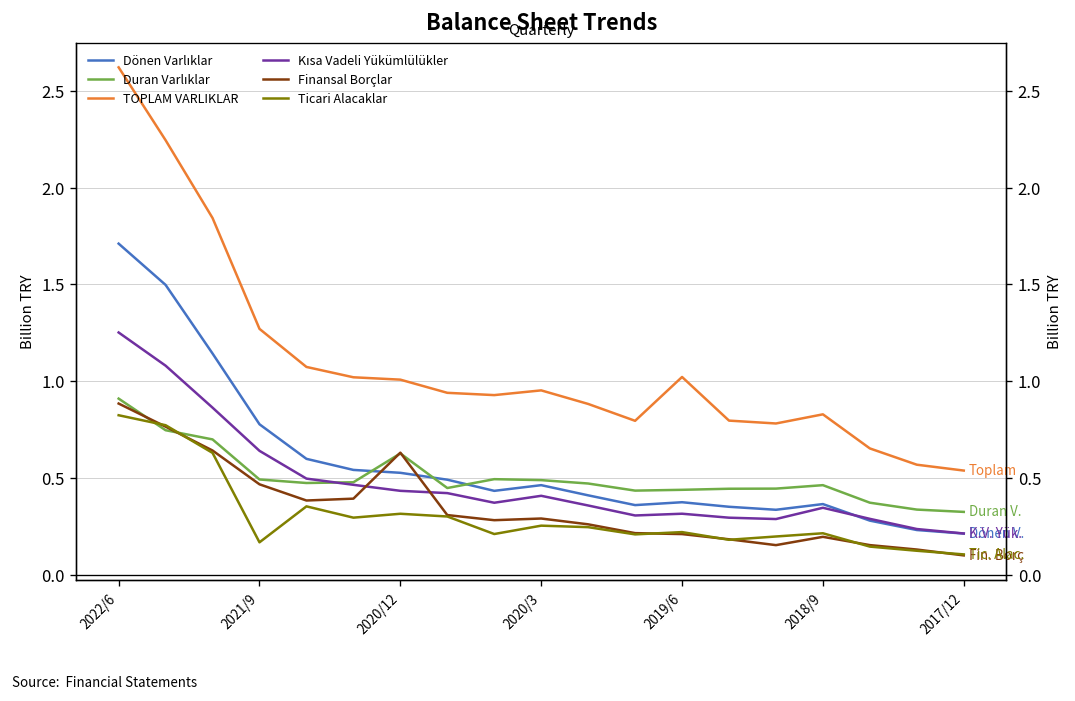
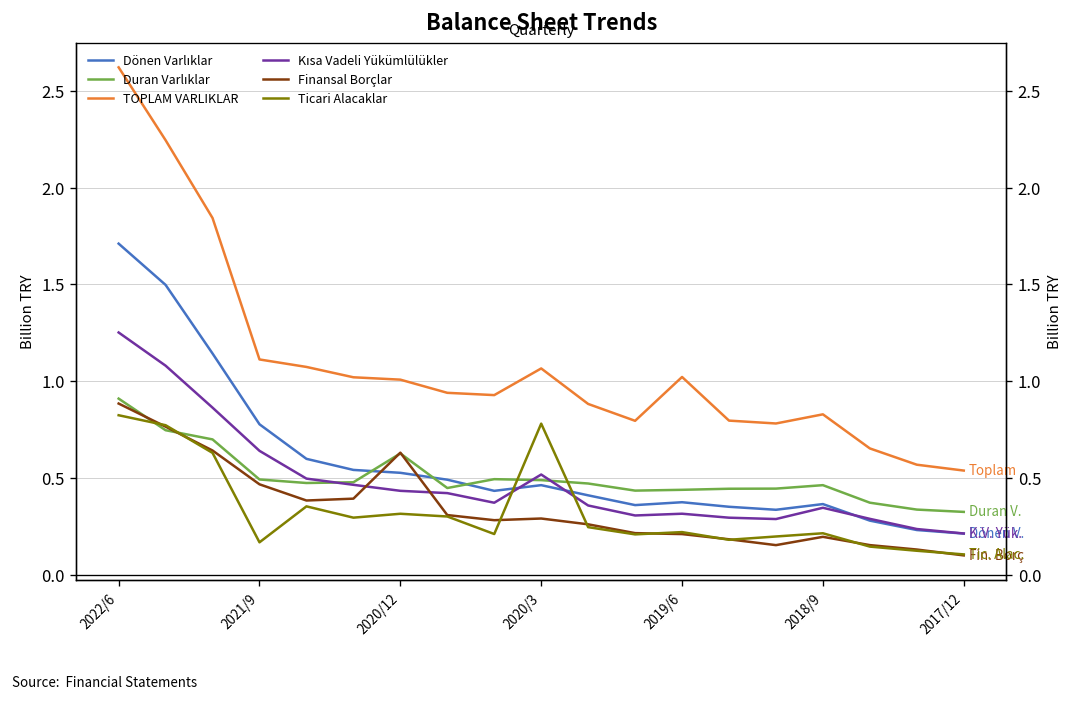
  {
    "Dönen Varlıklar": {
      "2022/6": 1.71,
      "2021/9": 0.78,
      "2020/12": 0.53,
      "2020/3": 0.46,
      "2019/6": 0.38,
      "2018/9": 0.37
    },
    "Duran Varlıklar": {
      "2022/6": 0.91,
      "2021/9": 0.49,
      "2020/3": 0.49,
      "2019/6": 0.44,
      "2018/9": 0.46,
      "2017/12": 0.33
    },
    "TOPLAM VARLIKLAR": {
      "2022/6": 2.62,
-     "2021/9": 1.27,
+     "2021/9": 1.11,
      "2020/12": 1.01,
-     "2020/3": 0.95,
+     "2020/3": 1.07,
      "2019/6": 1.02,
      "2018/9": 0.83,
      "2017/12": 0.54
    },
    "Kısa Vadeli Yükümlülükler": {
      "2022/6": 1.25,
      "2021/9": 0.64,
      "2020/12": 0.43,
-     "2020/3": 0.41,
+     "2020/3": 0.52,
      "2019/6": 0.32,
      "2018/9": 0.35
    },
    "Finansal Borçlar": {
      "2022/6": 0.89,
      "2021/9": 0.47,
      "2020/3": 0.29,
      "2018/9": 0.20
    },
    "Ticari Alacaklar": {
      "2022/6": 0.82,
      "2021/9": 0.17,
      "2020/12": 0.32,
-     "2020/3": 0.25,
+     "2020/3": 0.78,
      "2018/9": 0.22
    }
  }
